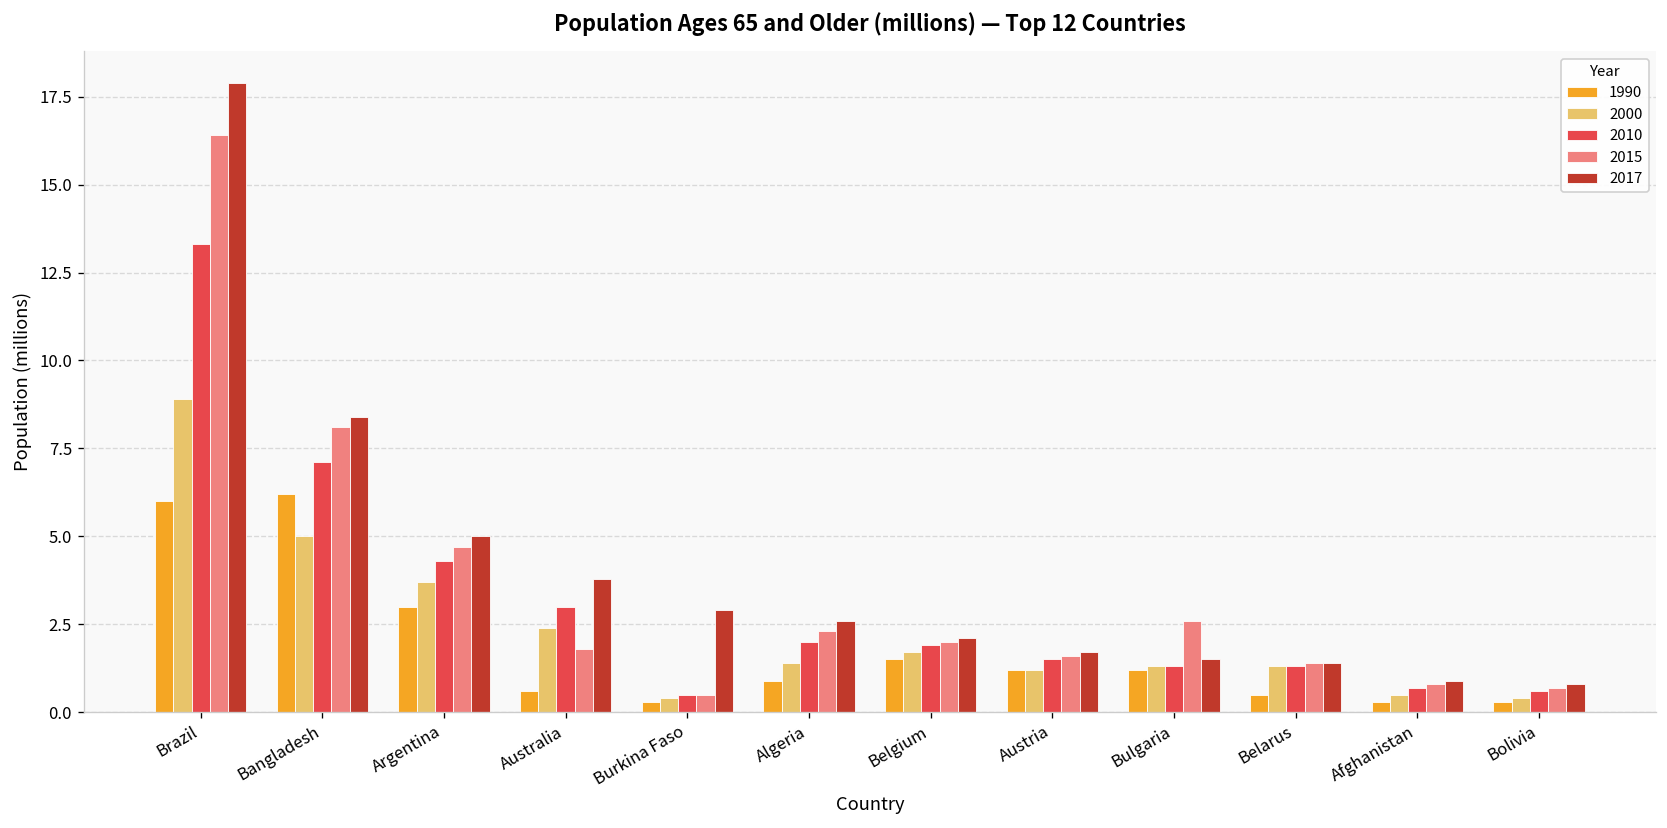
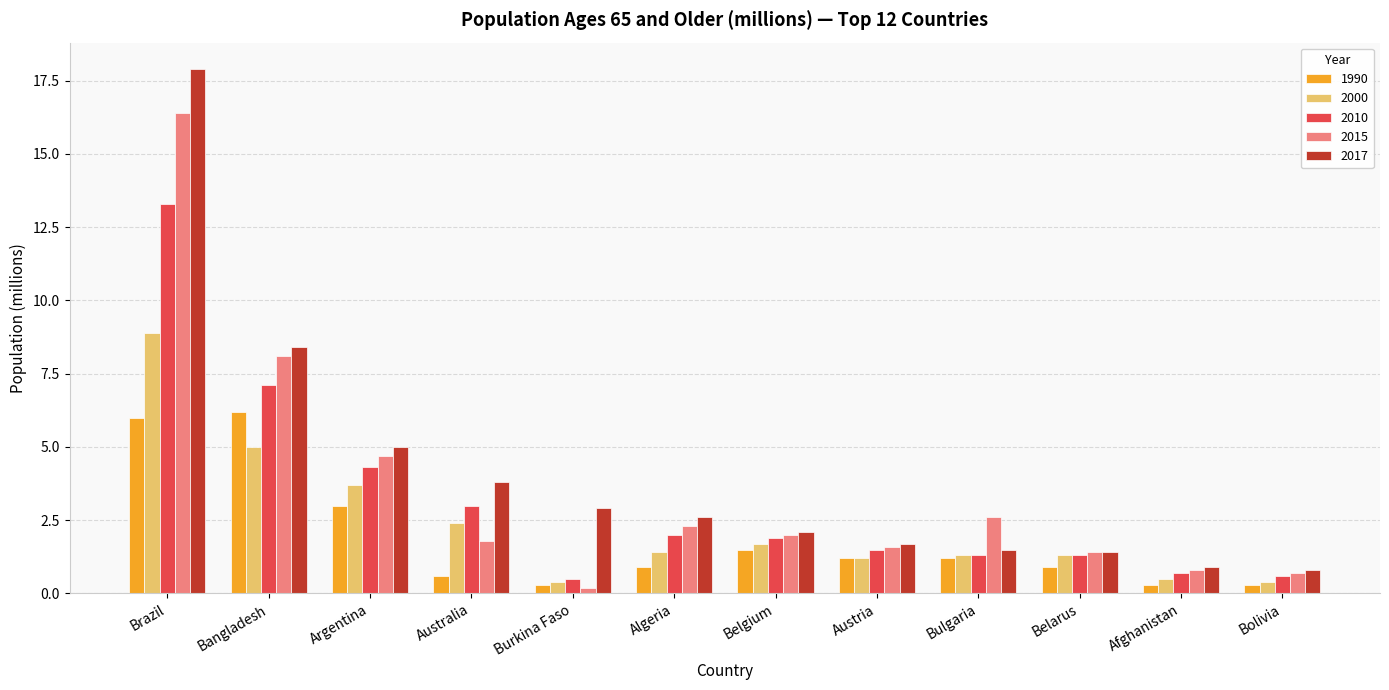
  {
    "1990": {
      "Brazil": 6.0,
      "Bangladesh": 6.2,
      "Argentina": 3.0,
      "Australia": 0.6,
      "Burkina Faso": 0.3,
      "Algeria": 0.9,
      "Belgium": 1.5,
      "Austria": 1.2,
      "Bulgaria": 1.2,
-     "Belarus": 0.5,
+     "Belarus": 0.9,
      "Afghanistan": 0.3,
      "Bolivia": 0.3
    },
    "2000": {
      "Brazil": 8.9,
      "Bangladesh": 5.0,
      "Argentina": 3.7,
      "Australia": 2.4,
      "Burkina Faso": 0.4,
      "Algeria": 1.4,
      "Belgium": 1.7,
      "Austria": 1.2,
      "Bulgaria": 1.3,
      "Belarus": 1.3,
      "Afghanistan": 0.5,
      "Bolivia": 0.4
    },
    "2015": {
      "Brazil": 16.4,
      "Bangladesh": 8.1,
      "Argentina": 4.7,
      "Australia": 1.8,
-     "Burkina Faso": 0.5,
+     "Burkina Faso": 0.2,
      "Algeria": 2.3,
      "Belgium": 2.0,
      "Austria": 1.6,
      "Bulgaria": 2.6,
      "Belarus": 1.4,
      "Afghanistan": 0.8,
      "Bolivia": 0.7
    }
  }
